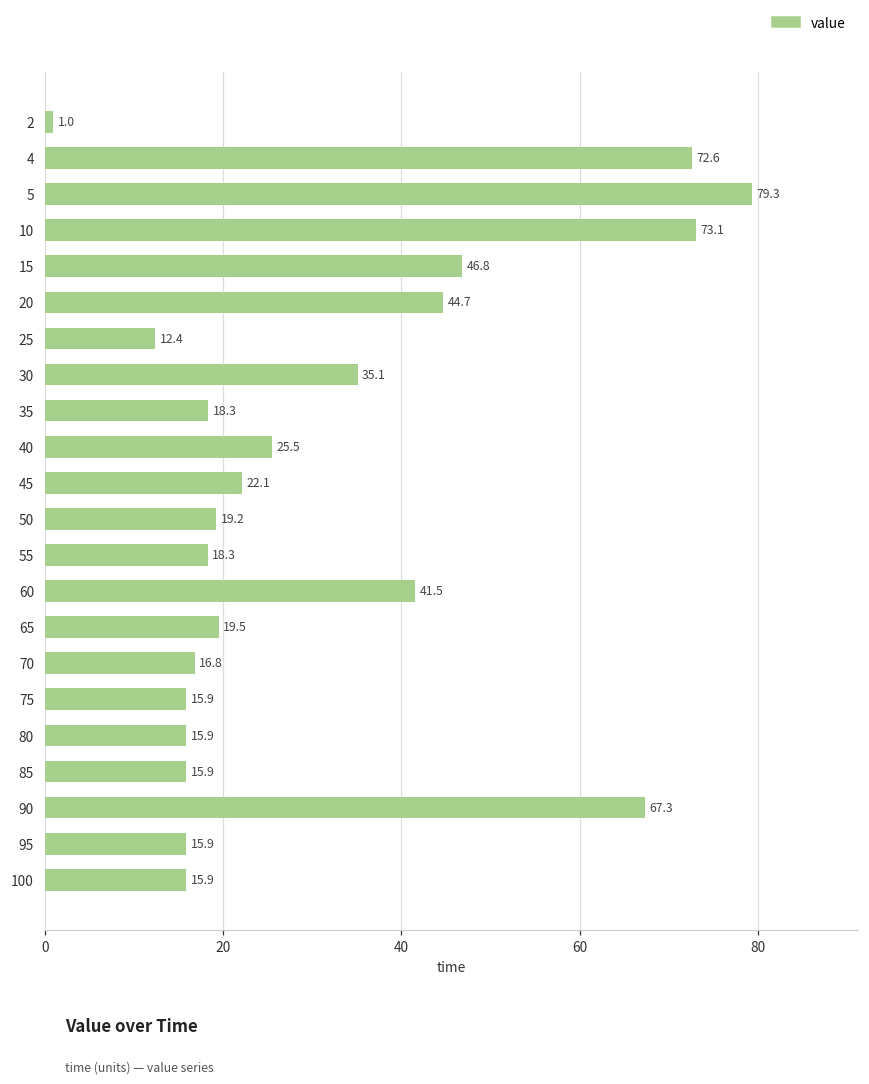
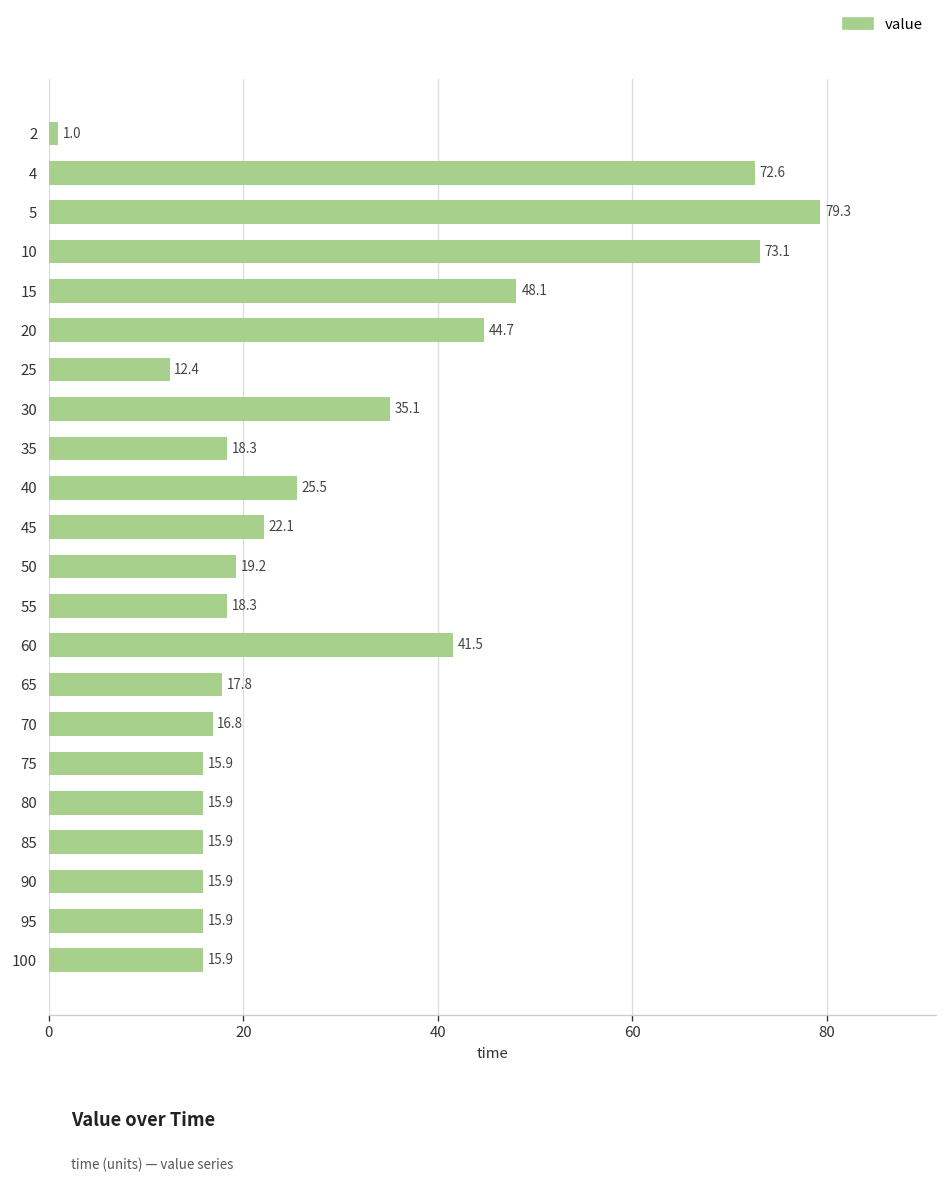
  {
    "2": 1.0,
    "4": 72.6,
    "5": 79.3,
    "10": 73.1,
-   "15": 46.8,
+   "15": 48.1,
    "20": 44.7,
    "25": 12.4,
    "30": 35.1,
    "35": 18.3,
    "40": 25.5,
    "45": 22.1,
    "50": 19.2,
    "55": 18.3,
    "60": 41.5,
-   "65": 19.5,
+   "65": 17.8,
    "70": 16.8,
    "75": 15.9,
    "80": 15.9,
    "85": 15.9,
-   "90": 67.3,
+   "90": 15.9,
    "95": 15.9,
    "100": 15.9
  }
